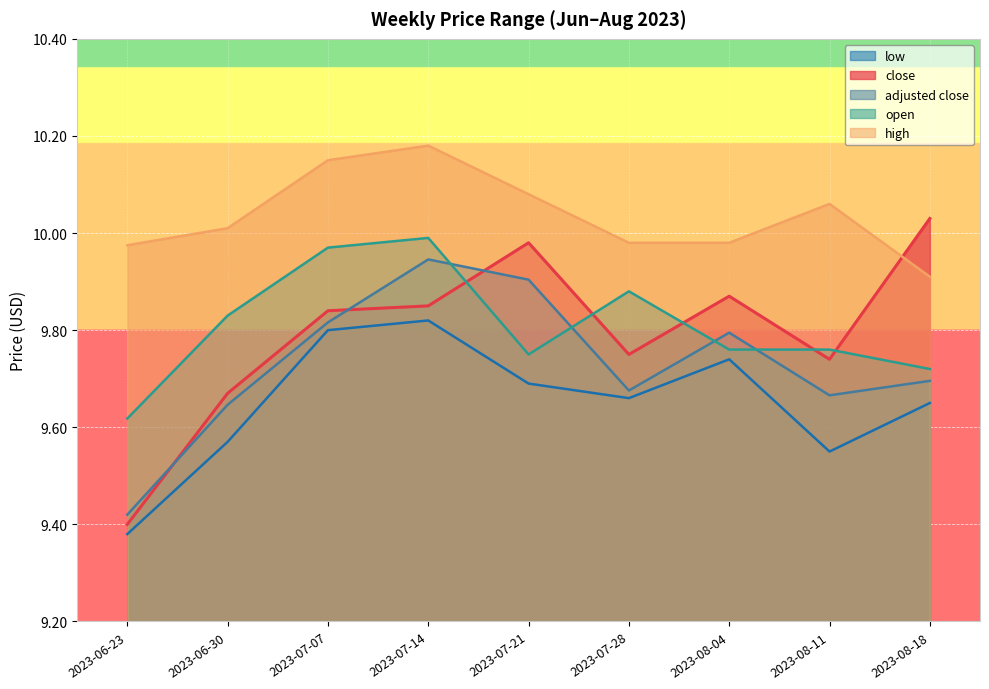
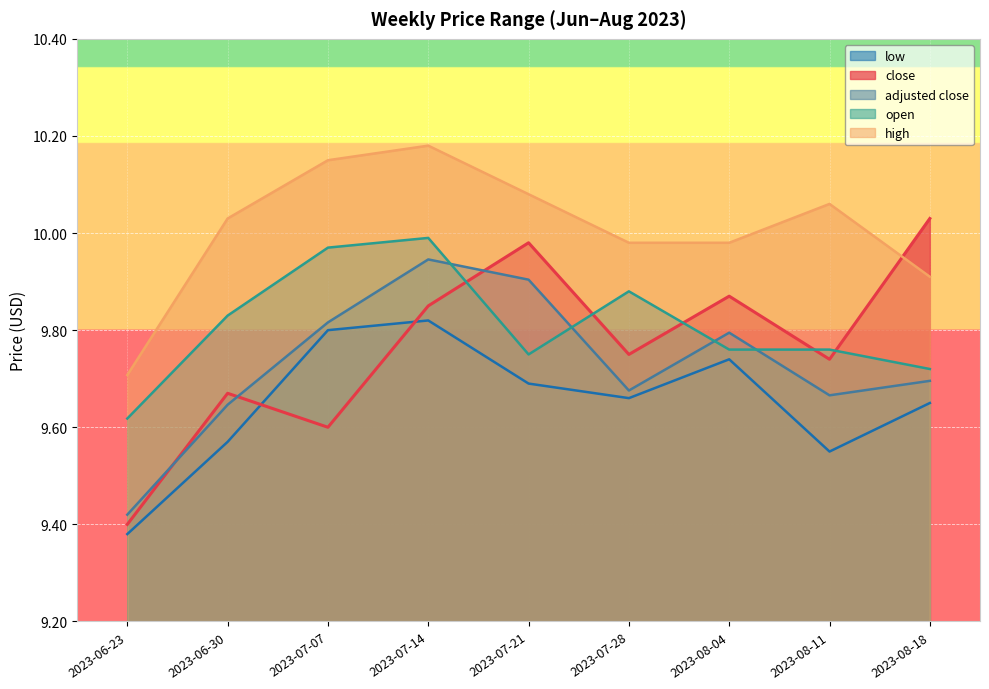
  {
    "close": {
      "2023-06-23": 9.40,
      "2023-06-30": 9.67,
-     "2023-07-07": 9.84,
+     "2023-07-07": 9.60,
      "2023-07-14": 9.85,
      "2023-07-21": 9.98,
      "2023-07-28": 9.75,
      "2023-08-04": 9.87,
      "2023-08-11": 9.74,
      "2023-08-18": 10.03
    },
    "high": {
-     "2023-06-23": 9.97,
-     "2023-06-30": 10.01,
+     "2023-06-23": 9.71,
+     "2023-06-30": 10.03,
      "2023-07-07": 10.15,
      "2023-07-14": 10.18,
      "2023-07-21": 10.08,
      "2023-07-28": 9.98,
      "2023-08-04": 9.98,
      "2023-08-11": 10.06,
      "2023-08-18": 9.91
    }
  }
